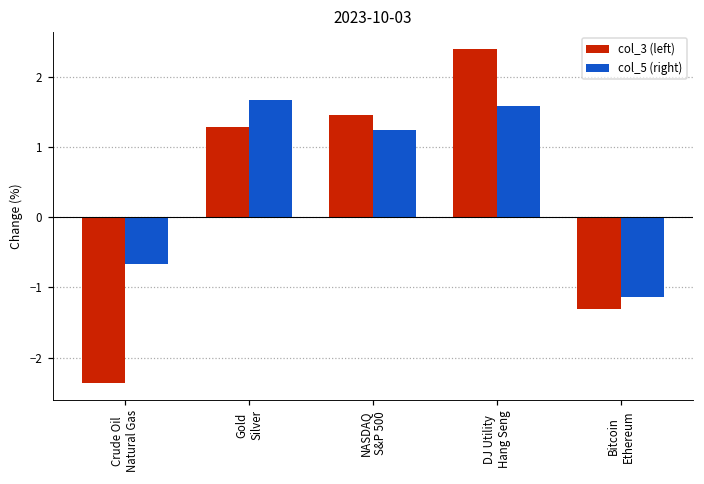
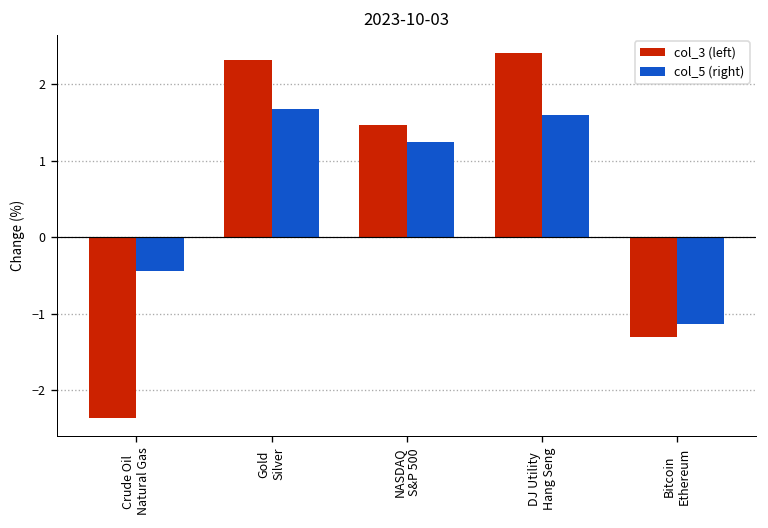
  {
    "col_3 (left)": {
      "Crude Oil Natural Gas": -2.4,
-     "Gold Silver": 1.3,
+     "Gold Silver": 2.3,
      "NASDAQ S&P 500": 1.5,
      "DJ Utility Hang Seng": 2.4,
      "Bitcoin Ethereum": -1.3
    },
    "col_5 (right)": {
-     "Crude Oil Natural Gas": -0.7,
+     "Crude Oil Natural Gas": -0.4,
      "Gold Silver": 1.7,
      "NASDAQ S&P 500": 1.2,
      "DJ Utility Hang Seng": 1.6,
      "Bitcoin Ethereum": -1.1
    }
  }
